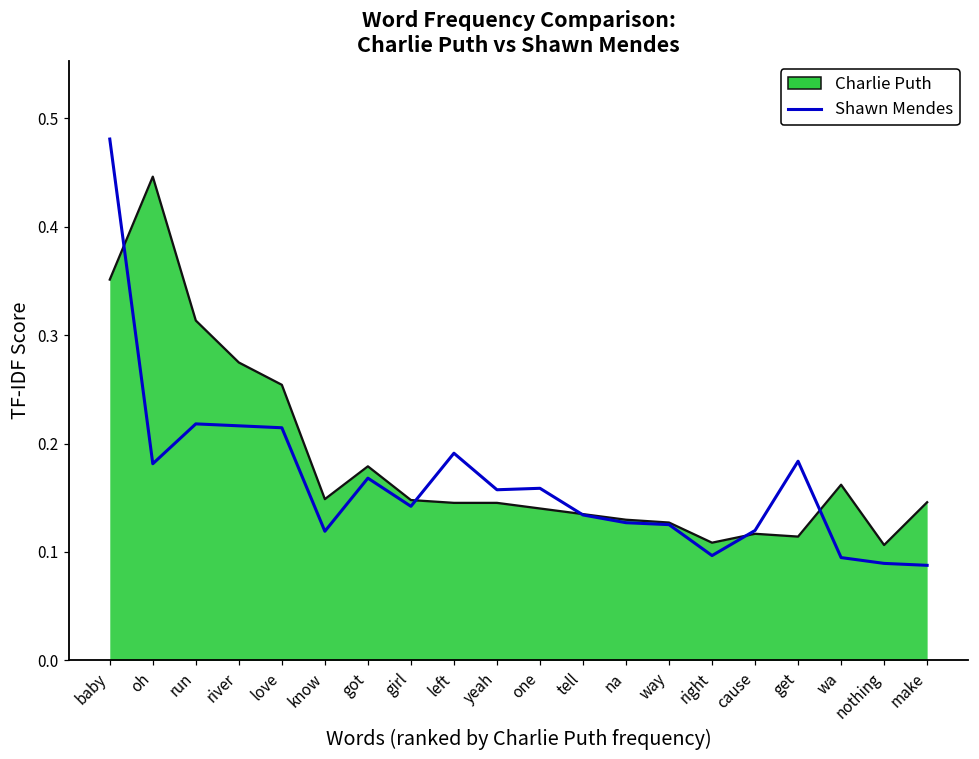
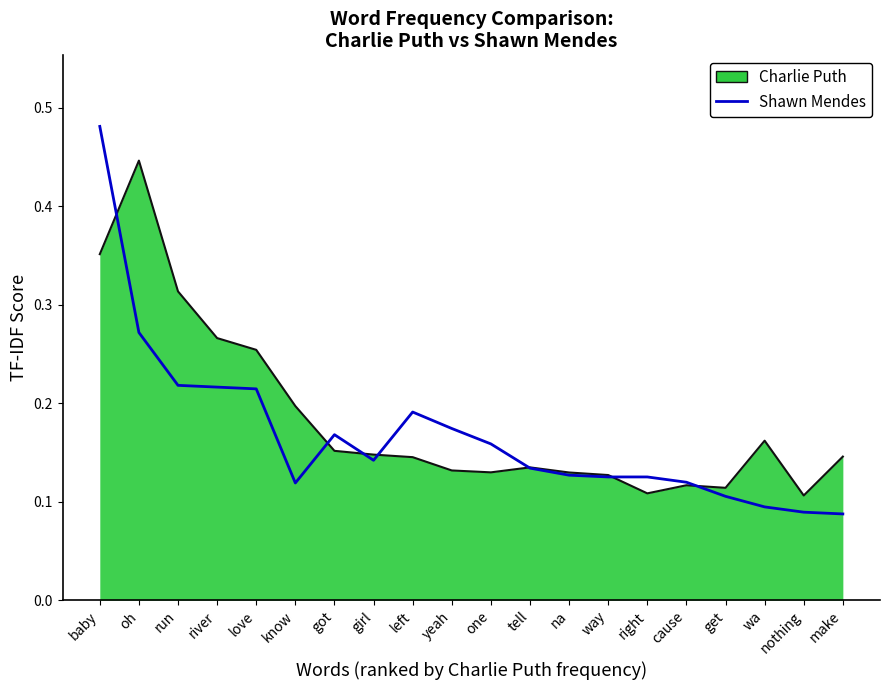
  {
    "Charlie Puth": {
      "baby": 0.35,
      "oh": 0.45,
      "run": 0.31,
-     "river": 0.275,
+     "river": 0.266,
      "love": 0.25,
-     "know": 0.15,
-     "got": 0.18,
+     "know": 0.20,
+     "got": 0.15,
      "girl": 0.15,
      "left": 0.15,
-     "yeah": 0.15,
-     "one": 0.14,
+     "yeah": 0.13,
+     "one": 0.13,
      "na": 0.13,
      "right": 0.11,
      "cause": 0.12,
      "get": 0.11,
      "wa": 0.16,
      "nothing": 0.11,
      "make": 0.15
    },
    "Shawn Mendes": {
      "baby": 0.48,
-     "oh": 0.18,
+     "oh": 0.27,
      "run": 0.22,
      "river": 0.22,
      "love": 0.21,
      "know": 0.12,
      "got": 0.17,
      "girl": 0.14,
      "left": 0.19,
-     "yeah": 0.16,
+     "yeah": 0.17,
      "one": 0.16,
      "na": 0.13,
-     "right": 0.10,
+     "right": 0.13,
      "cause": 0.12,
-     "get": 0.18,
+     "get": 0.11,
      "wa": 0.09,
      "nothing": 0.09,
      "make": 0.09
    }
  }
